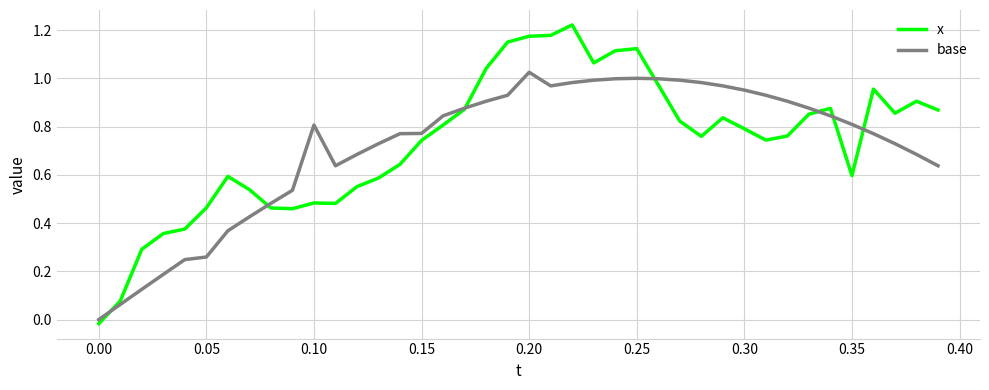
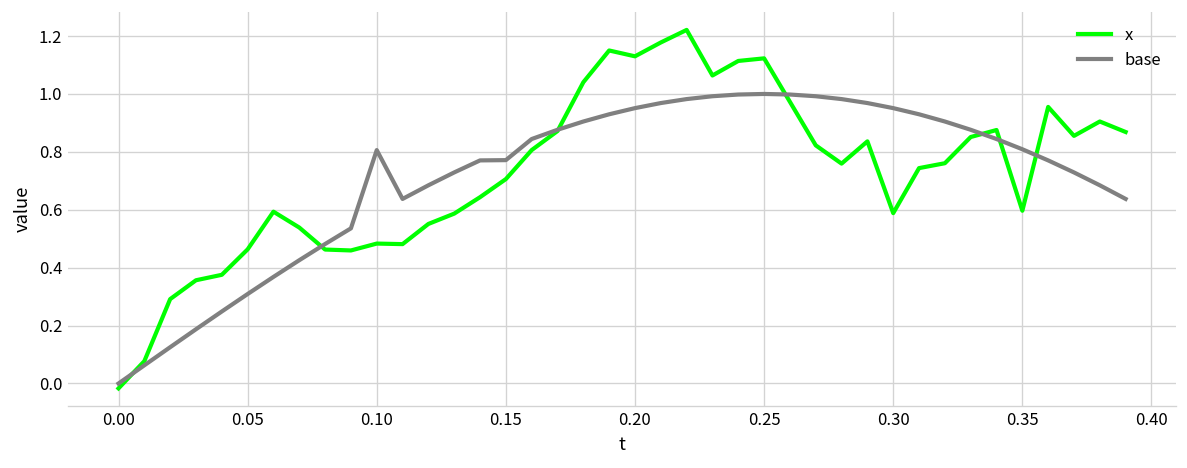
  {
    "x": {
      "0.00": -0.02,
      "0.05": 0.46,
      "0.10": 0.48,
-     "0.15": 0.74,
-     "0.20": 1.17,
+     "0.15": 0.71,
+     "0.20": 1.13,
      "0.25": 1.12,
-     "0.30": 0.79,
+     "0.30": 0.59,
      "0.35": 0.60
    },
    "base": {
      "0.00": 0.00,
-     "0.05": 0.26,
+     "0.05": 0.31,
      "0.10": 0.81,
      "0.15": 0.77,
-     "0.20": 1.02,
+     "0.20": 0.95,
      "0.25": 1.00,
      "0.30": 0.95,
      "0.35": 0.81
    }
  }
